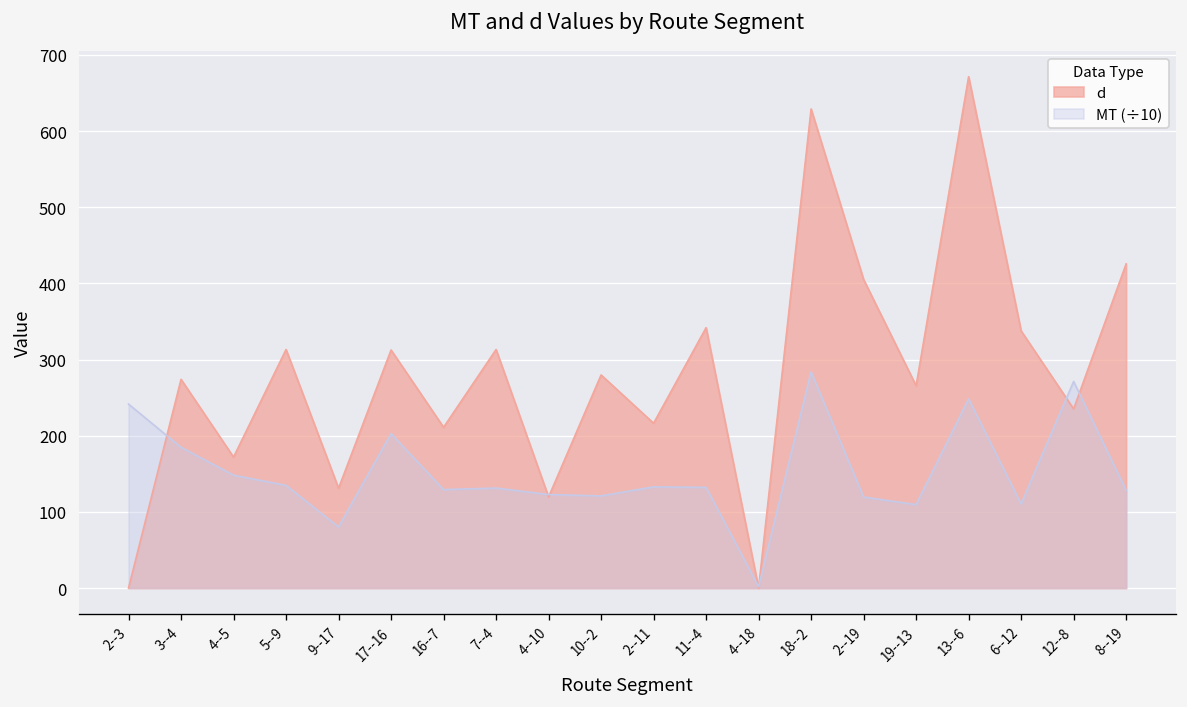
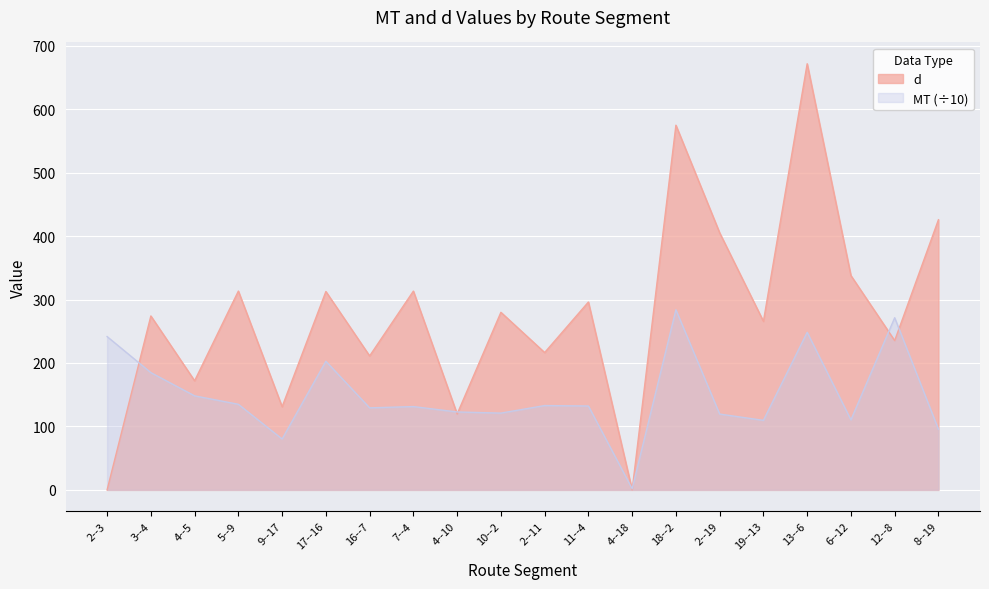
  {
    "d": {
      "2--3": 0,
      "3--4": 270,
      "4--5": 170,
      "5--9": 310,
      "9--17": 130,
      "17--16": 310,
      "16--7": 210,
      "7--4": 310,
      "10--2": 280,
      "2--11": 220,
-     "11--4": 340,
-     "18--2": 630,
+     "11--4": 300,
+     "18--2": 570,
      "2--19": 410,
      "19--13": 270,
      "13--6": 670,
      "6--12": 340,
      "12--8": 240,
      "8--19": 430
    },
    "MT (÷10)": {
      "2--3": 240,
      "3--4": 180,
      "4--5": 150,
      "5--9": 130,
      "9--17": 80,
      "17--16": 200,
      "16--7": 130,
      "7--4": 130,
      "10--2": 120,
      "2--11": 130,
      "11--4": 130,
      "18--2": 280,
      "2--19": 120,
      "19--13": 110,
      "13--6": 250,
      "6--12": 110,
      "12--8": 270,
-     "8--19": 130
+     "8--19": 100
    }
  }
